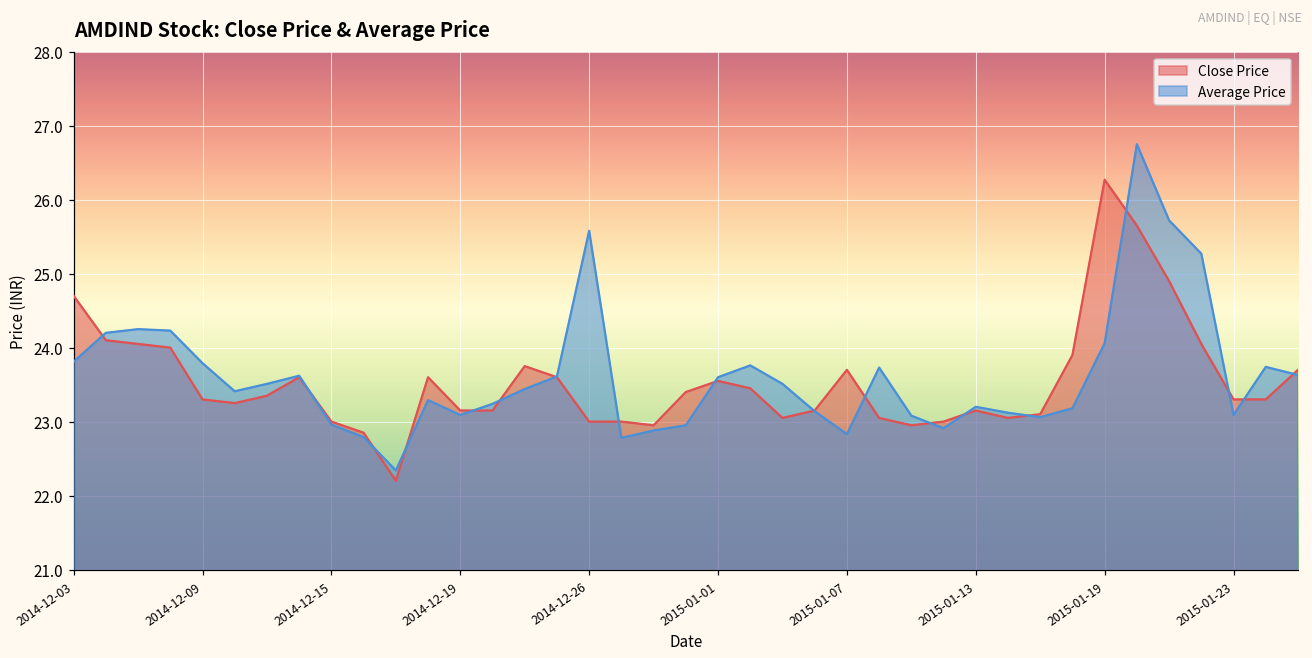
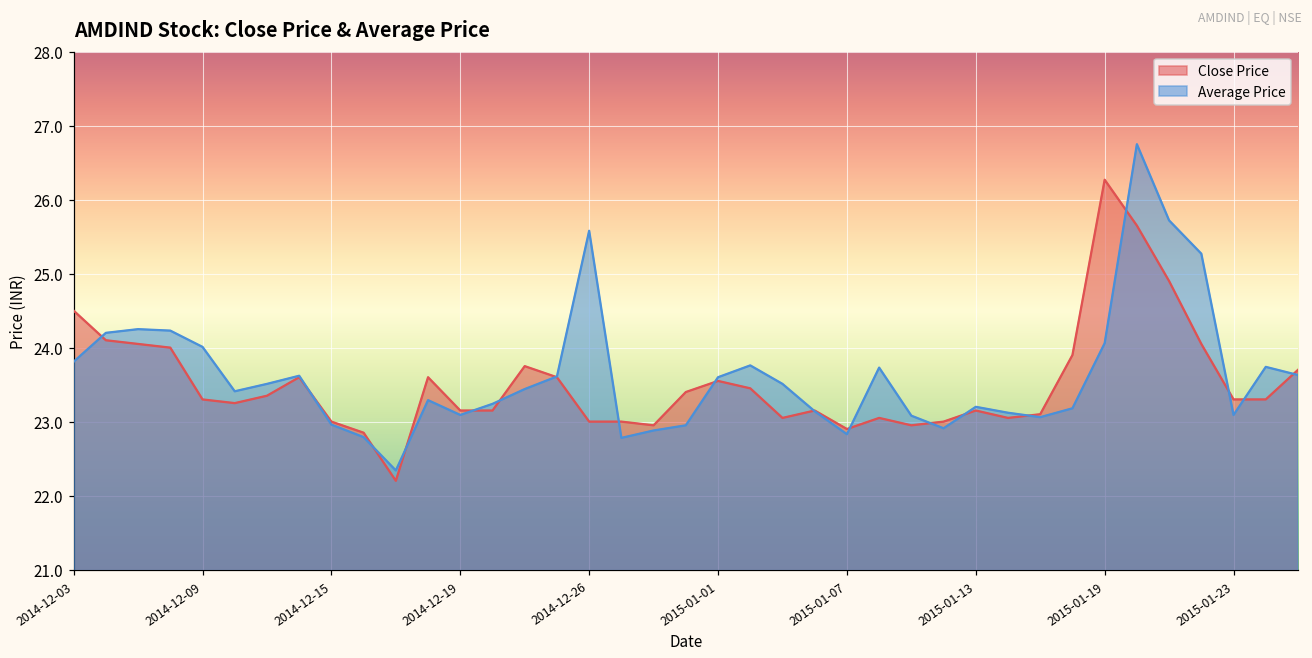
  {
    "Close Price": {
-     "2014-12-03": 24.7,
+     "2014-12-03": 24.5,
      "2014-12-09": 23.3,
      "2014-12-15": 23.0,
      "2014-12-19": 23.2,
      "2014-12-26": 23.0,
      "2015-01-01": 23.6,
-     "2015-01-07": 23.7,
+     "2015-01-07": 22.9,
      "2015-01-13": 23.2,
      "2015-01-19": 26.3,
      "2015-01-23": 23.3
    },
    "Average Price": {
      "2014-12-03": 23.8,
-     "2014-12-09": 23.8,
+     "2014-12-09": 24.0,
      "2014-12-15": 23.0,
      "2014-12-19": 23.1,
      "2014-12-26": 25.6,
      "2015-01-01": 23.6,
      "2015-01-07": 22.8,
      "2015-01-13": 23.2,
      "2015-01-19": 24.1,
      "2015-01-23": 23.1
    }
  }
